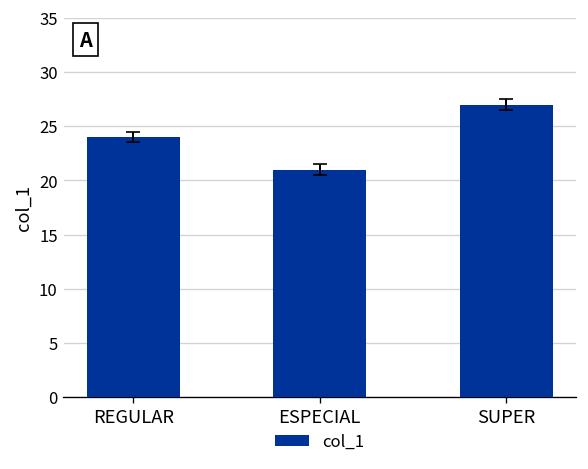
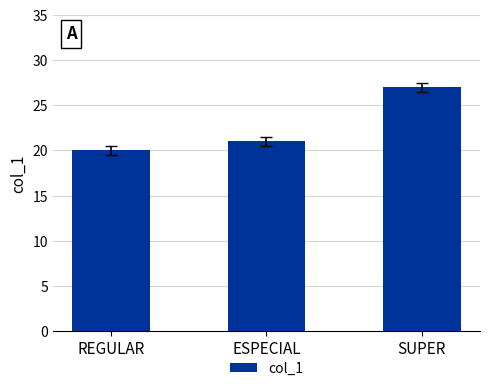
  {
    "col_1": {
-     "REGULAR": 24,
+     "REGULAR": 20,
      "ESPECIAL": 21,
      "SUPER": 27
    }
  }
